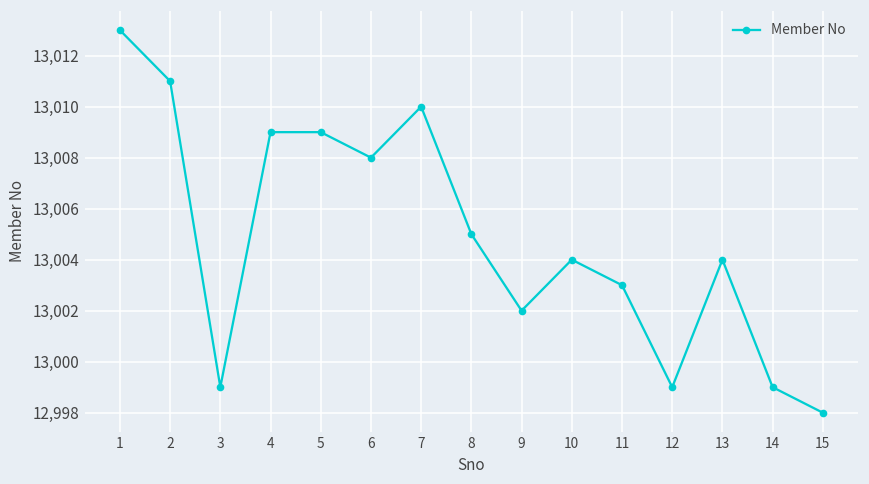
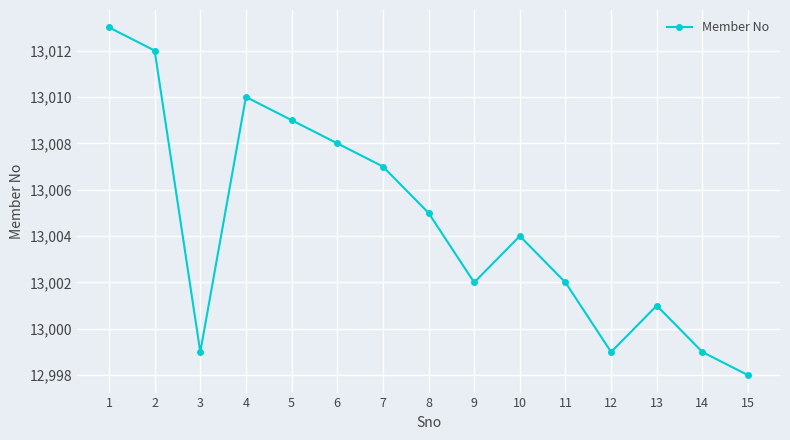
  {
    "1": "13,013",
-   "2": "13,011",
+   "2": "13,012",
    "3": "12,999",
-   "4": "13,009",
+   "4": "13,010",
    "5": "13,009",
    "6": "13,008",
-   "7": "13,010",
+   "7": "13,007",
    "8": "13,005",
    "9": "13,002",
    "10": "13,004",
-   "11": "13,003",
+   "11": "13,002",
    "12": "12,999",
-   "13": "13,004",
+   "13": "13,001",
    "14": "12,999",
    "15": "12,998"
  }
